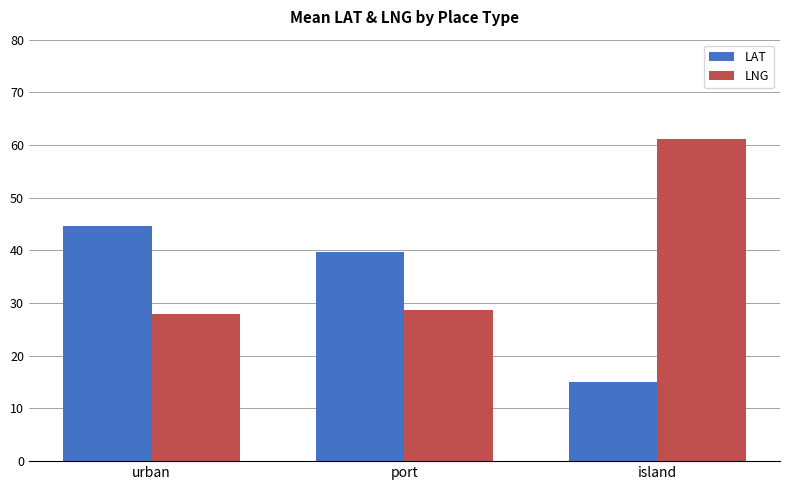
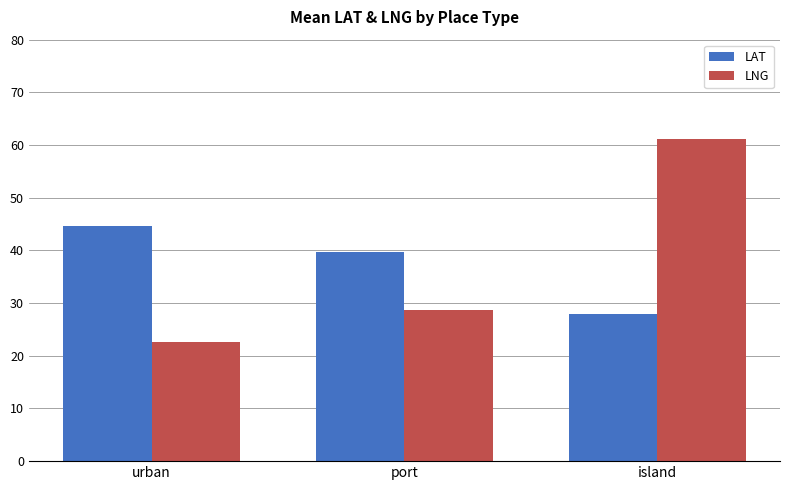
  {
    "LAT": {
      "urban": 45,
      "port": 40,
-     "island": 15
+     "island": 28
    },
    "LNG": {
-     "urban": 28,
+     "urban": 23,
      "port": 29,
      "island": 61
    }
  }
